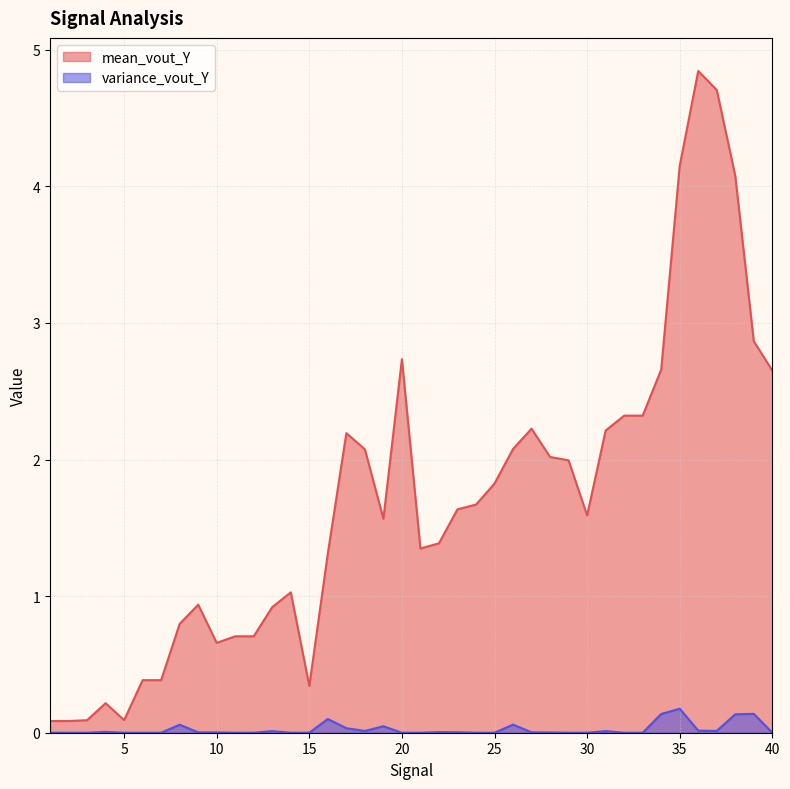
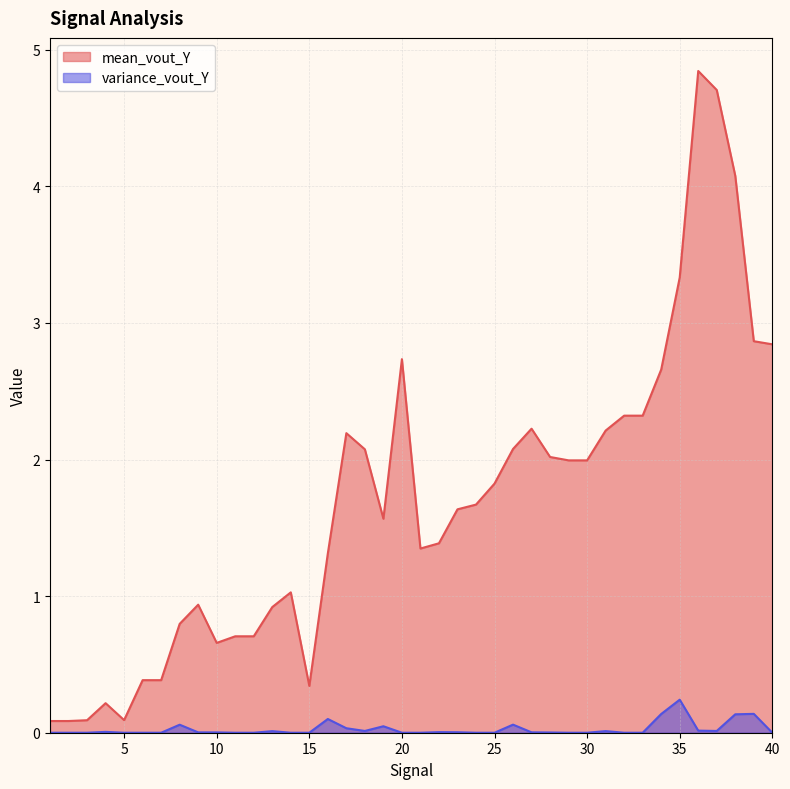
  {
    "mean_vout_Y": {
      "5": 0.09,
      "10": 0.66,
      "15": 0.34,
      "20": 2.73,
      "25": 1.82,
-     "30": 1.59,
-     "35": 4.15,
-     "40": 2.65
+     "30": 1.99,
+     "35": 3.33,
+     "40": 2.84
    },
    "variance_vout_Y": {
      "5": 0.00,
      "10": 0.00,
      "15": 0.00,
      "20": 0.00,
      "25": 0.00,
      "30": 0.00,
-     "35": 0.18,
+     "35": 0.24,
      "40": 0.00
    }
  }
